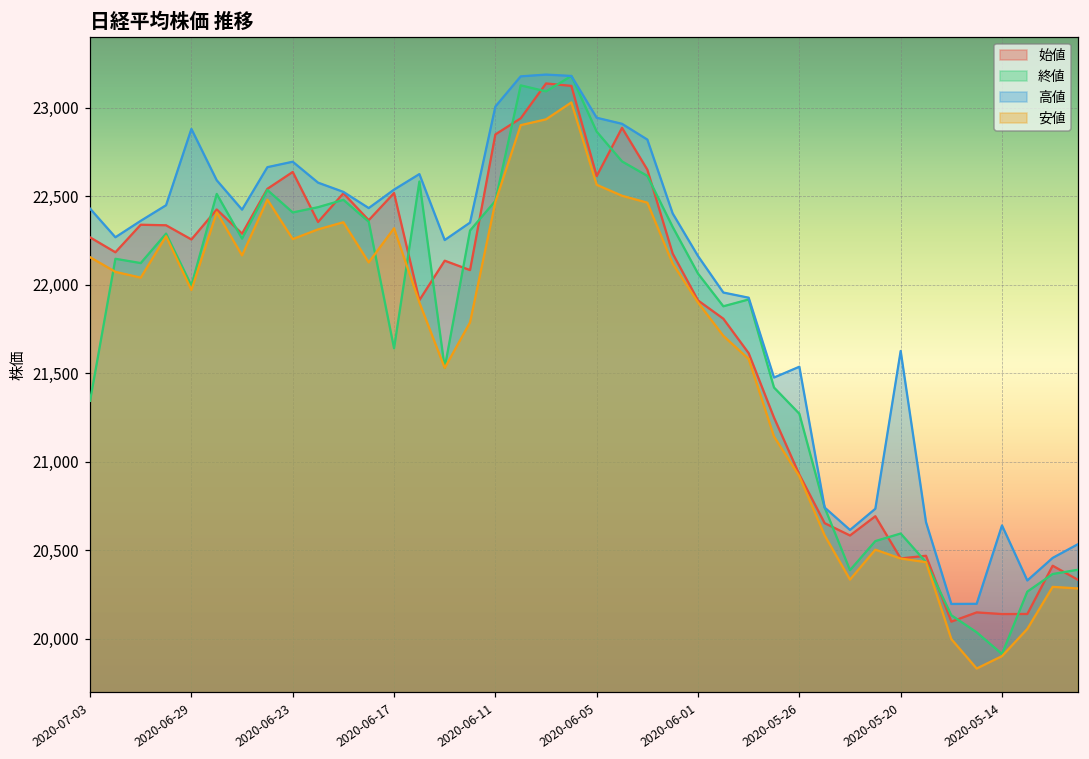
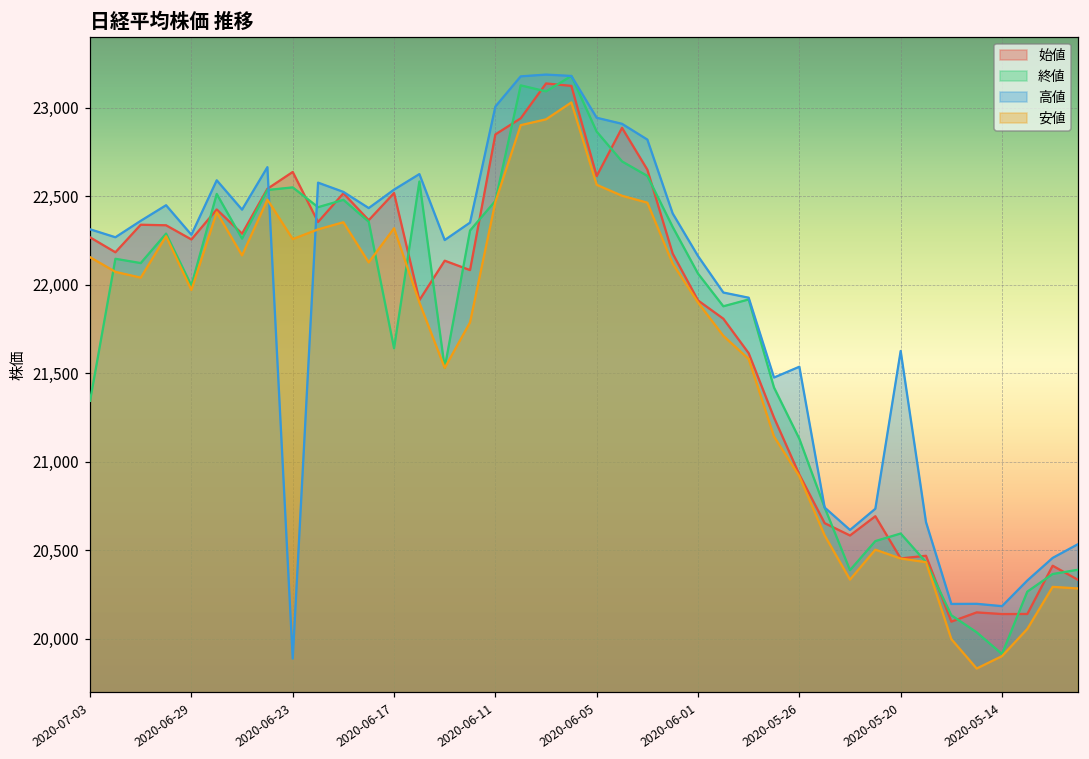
  {
    "終値": {
      "2020-07-03": "21,340",
      "2020-06-29": "22,000",
-     "2020-06-23": "22,410",
+     "2020-06-23": "22,550",
      "2020-06-17": "21,640",
      "2020-06-05": "22,860",
      "2020-06-01": "22,060",
-     "2020-05-26": "21,270",
+     "2020-05-26": "21,130",
      "2020-05-20": "20,600"
    },
    "高値": {
-     "2020-07-03": "22,430",
-     "2020-06-29": "22,880",
-     "2020-06-23": "22,690",
+     "2020-07-03": "22,310",
+     "2020-06-29": "22,280",
+     "2020-06-23": "19,890",
      "2020-06-17": "22,540",
      "2020-06-11": "23,010",
      "2020-06-05": "22,940",
      "2020-06-01": "22,160",
      "2020-05-26": "21,540",
      "2020-05-20": "21,630",
-     "2020-05-14": "20,640"
+     "2020-05-14": "20,190"
    }
  }
